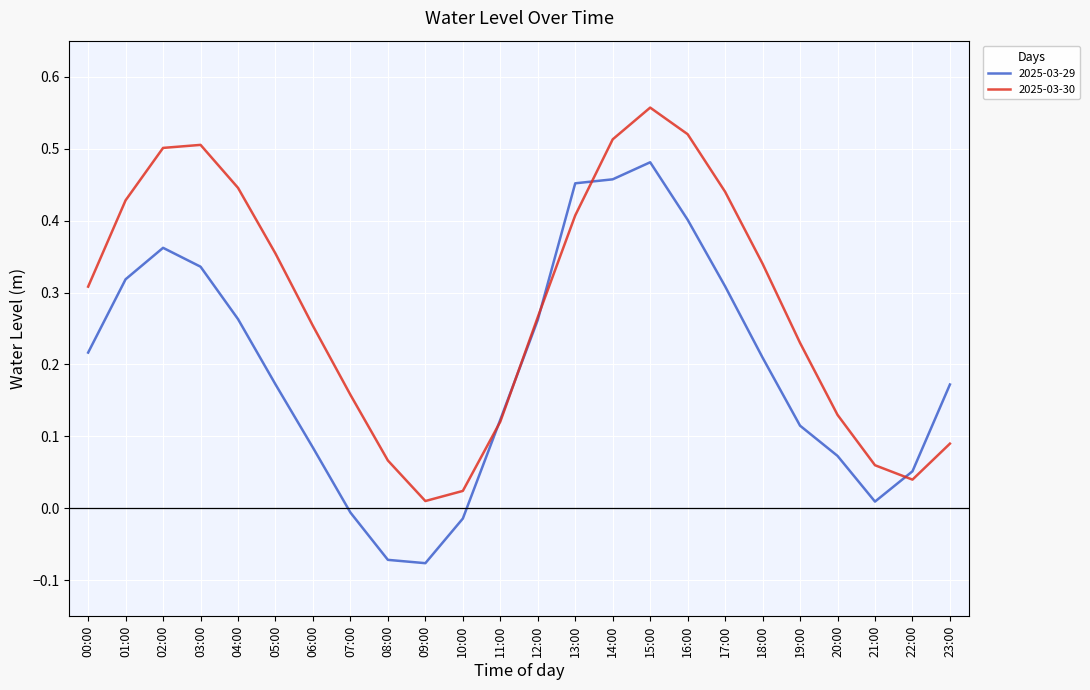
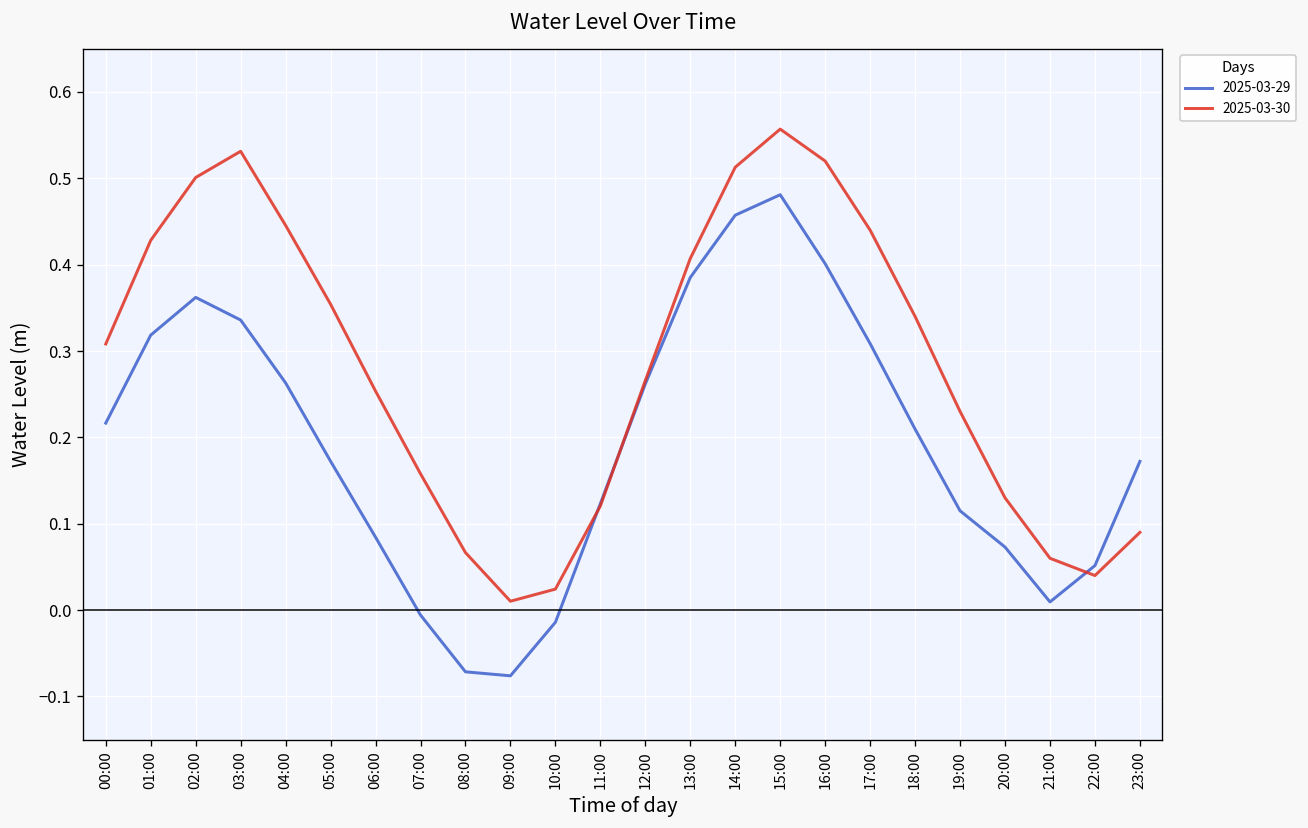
  {
    "2025-03-29": {
      "00:00": 0.22,
      "01:00": 0.32,
      "02:00": 0.36,
      "03:00": 0.34,
      "04:00": 0.26,
      "05:00": 0.17,
      "06:00": 0.08,
      "07:00": -0.01,
      "08:00": -0.07,
      "09:00": -0.08,
      "10:00": -0.01,
      "12:00": 0.26,
-     "13:00": 0.45,
+     "13:00": 0.39,
      "14:00": 0.46,
      "15:00": 0.48,
      "16:00": 0.40,
      "17:00": 0.31,
      "18:00": 0.21,
      "19:00": 0.11,
      "20:00": 0.07,
      "21:00": 0.01,
      "22:00": 0.05,
      "23:00": 0.17
    },
    "2025-03-30": {
      "00:00": 0.31,
      "01:00": 0.43,
      "02:00": 0.50,
-     "03:00": 0.51,
+     "03:00": 0.53,
      "04:00": 0.45,
      "05:00": 0.35,
      "06:00": 0.25,
      "07:00": 0.16,
      "08:00": 0.07,
      "09:00": 0.01,
      "10:00": 0.02,
      "12:00": 0.27,
      "13:00": 0.41,
      "14:00": 0.51,
      "15:00": 0.56,
      "16:00": 0.52,
      "17:00": 0.44,
      "18:00": 0.34,
      "19:00": 0.23,
      "20:00": 0.13,
      "21:00": 0.06,
      "22:00": 0.04,
      "23:00": 0.09
    }
  }
